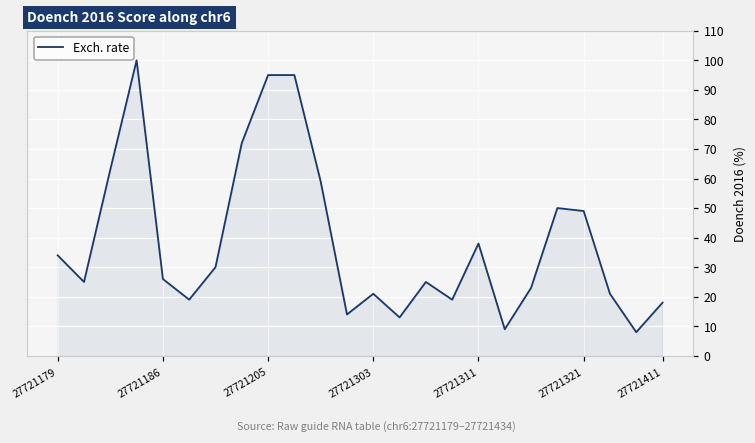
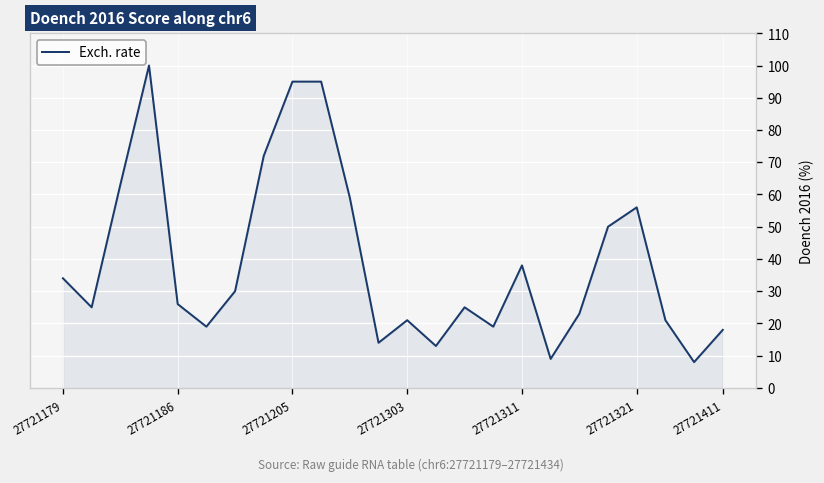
  {
    "27721179": 34,
    "27721186": 26,
    "27721205": 95,
    "27721303": 21,
    "27721311": 38,
-   "27721321": 49,
+   "27721321": 56,
    "27721411": 18
  }
